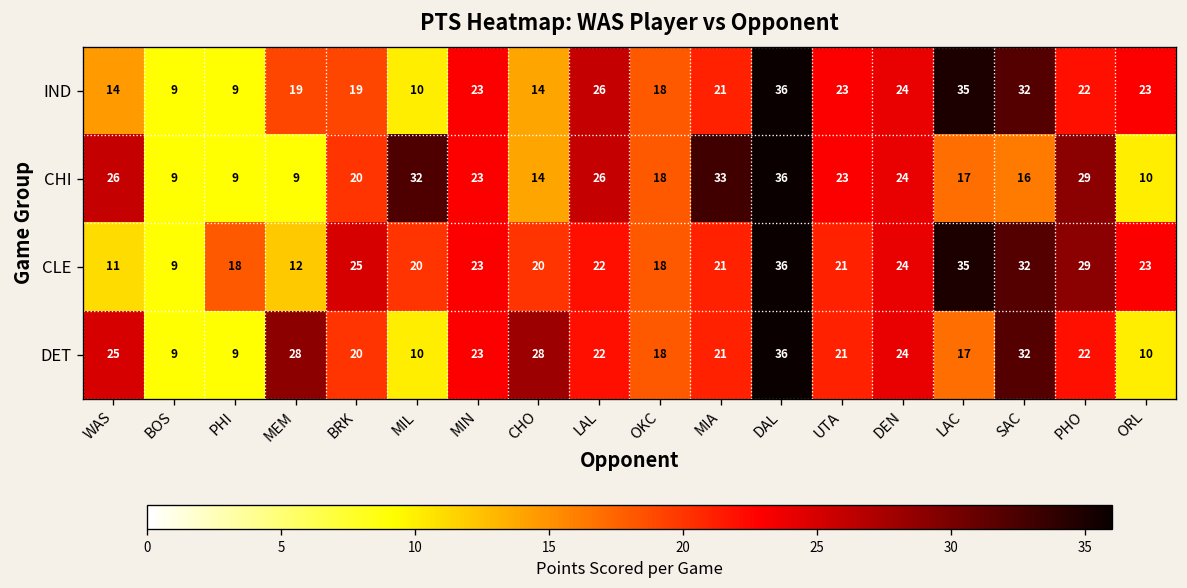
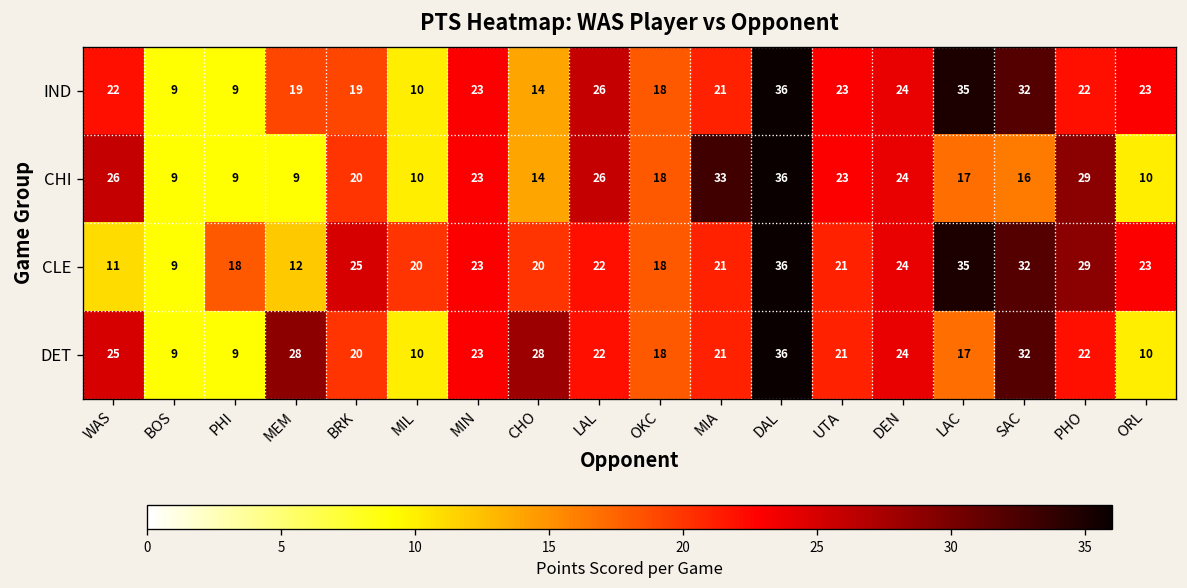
  {
    "IND": {
-     "WAS": 14,
+     "WAS": 22,
      "BOS": 9,
      "PHI": 9,
      "MEM": 19,
      "BRK": 19,
      "MIL": 10,
      "MIN": 23,
      "CHO": 14,
      "LAL": 26,
      "OKC": 18,
      "MIA": 21,
      "DAL": 36,
      "UTA": 23,
      "DEN": 24,
      "LAC": 35,
      "SAC": 32,
      "PHO": 22,
      "ORL": 23
    },
    "CHI": {
      "WAS": 26,
      "BOS": 9,
      "PHI": 9,
      "MEM": 9,
      "BRK": 20,
-     "MIL": 32,
+     "MIL": 10,
      "MIN": 23,
      "CHO": 14,
      "LAL": 26,
      "OKC": 18,
      "MIA": 33,
      "DAL": 36,
      "UTA": 23,
      "DEN": 24,
      "LAC": 17,
      "SAC": 16,
      "PHO": 29,
      "ORL": 10
    },
    "CLE": {
      "WAS": 11,
      "BOS": 9,
      "PHI": 18,
      "MEM": 12,
      "BRK": 25,
      "MIL": 20,
      "MIN": 23,
      "CHO": 20,
      "LAL": 22,
      "OKC": 18,
      "MIA": 21,
      "DAL": 36,
      "UTA": 21,
      "DEN": 24,
      "LAC": 35,
      "SAC": 32,
      "PHO": 29,
      "ORL": 23
    },
    "DET": {
      "WAS": 25,
      "BOS": 9,
      "PHI": 9,
      "MEM": 28,
      "BRK": 20,
      "MIL": 10,
      "MIN": 23,
      "CHO": 28,
      "LAL": 22,
      "OKC": 18,
      "MIA": 21,
      "DAL": 36,
      "UTA": 21,
      "DEN": 24,
      "LAC": 17,
      "SAC": 32,
      "PHO": 22,
      "ORL": 10
    }
  }
